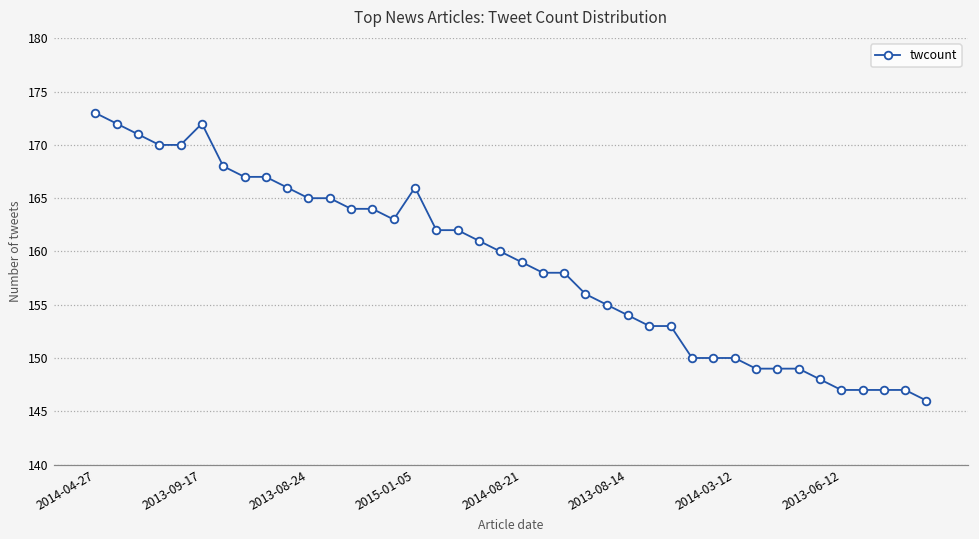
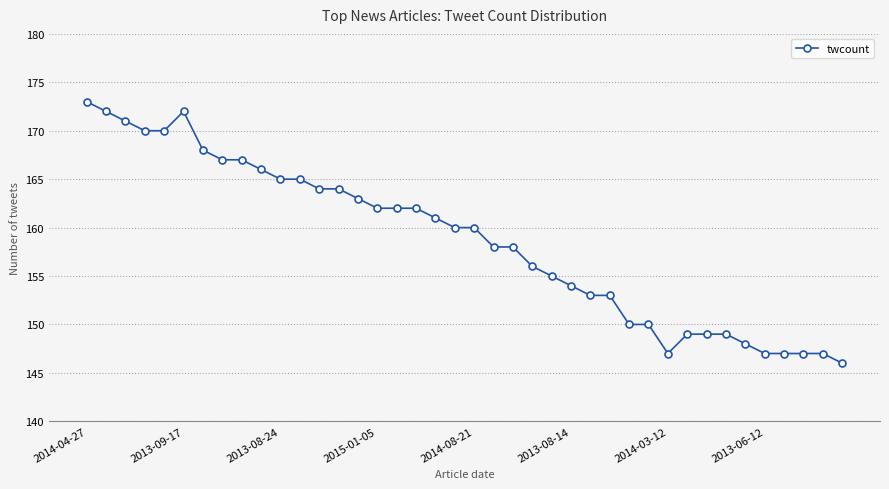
  {
    "2014-04-27": 173,
    "2013-09-17": 172,
    "2013-08-24": 165,
-   "2015-01-05": 166,
-   "2014-08-21": 159,
+   "2015-01-05": 162,
+   "2014-08-21": 160,
    "2013-08-14": 154,
-   "2014-03-12": 150,
+   "2014-03-12": 147,
    "2013-06-12": 147
  }
